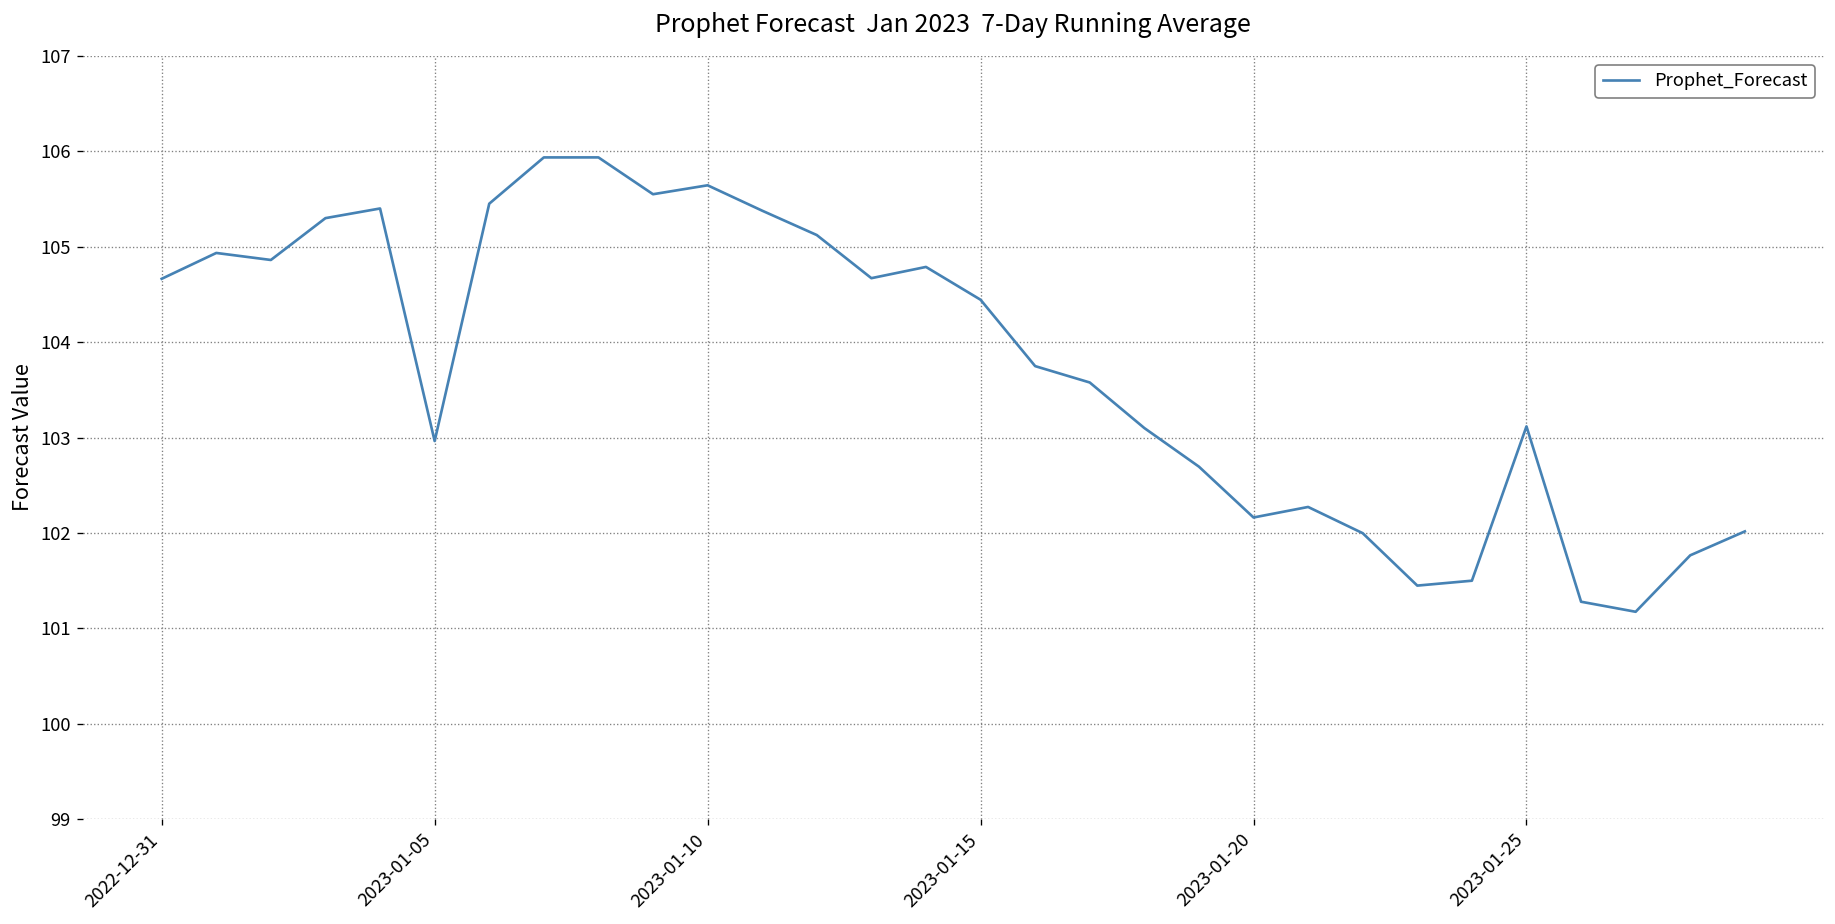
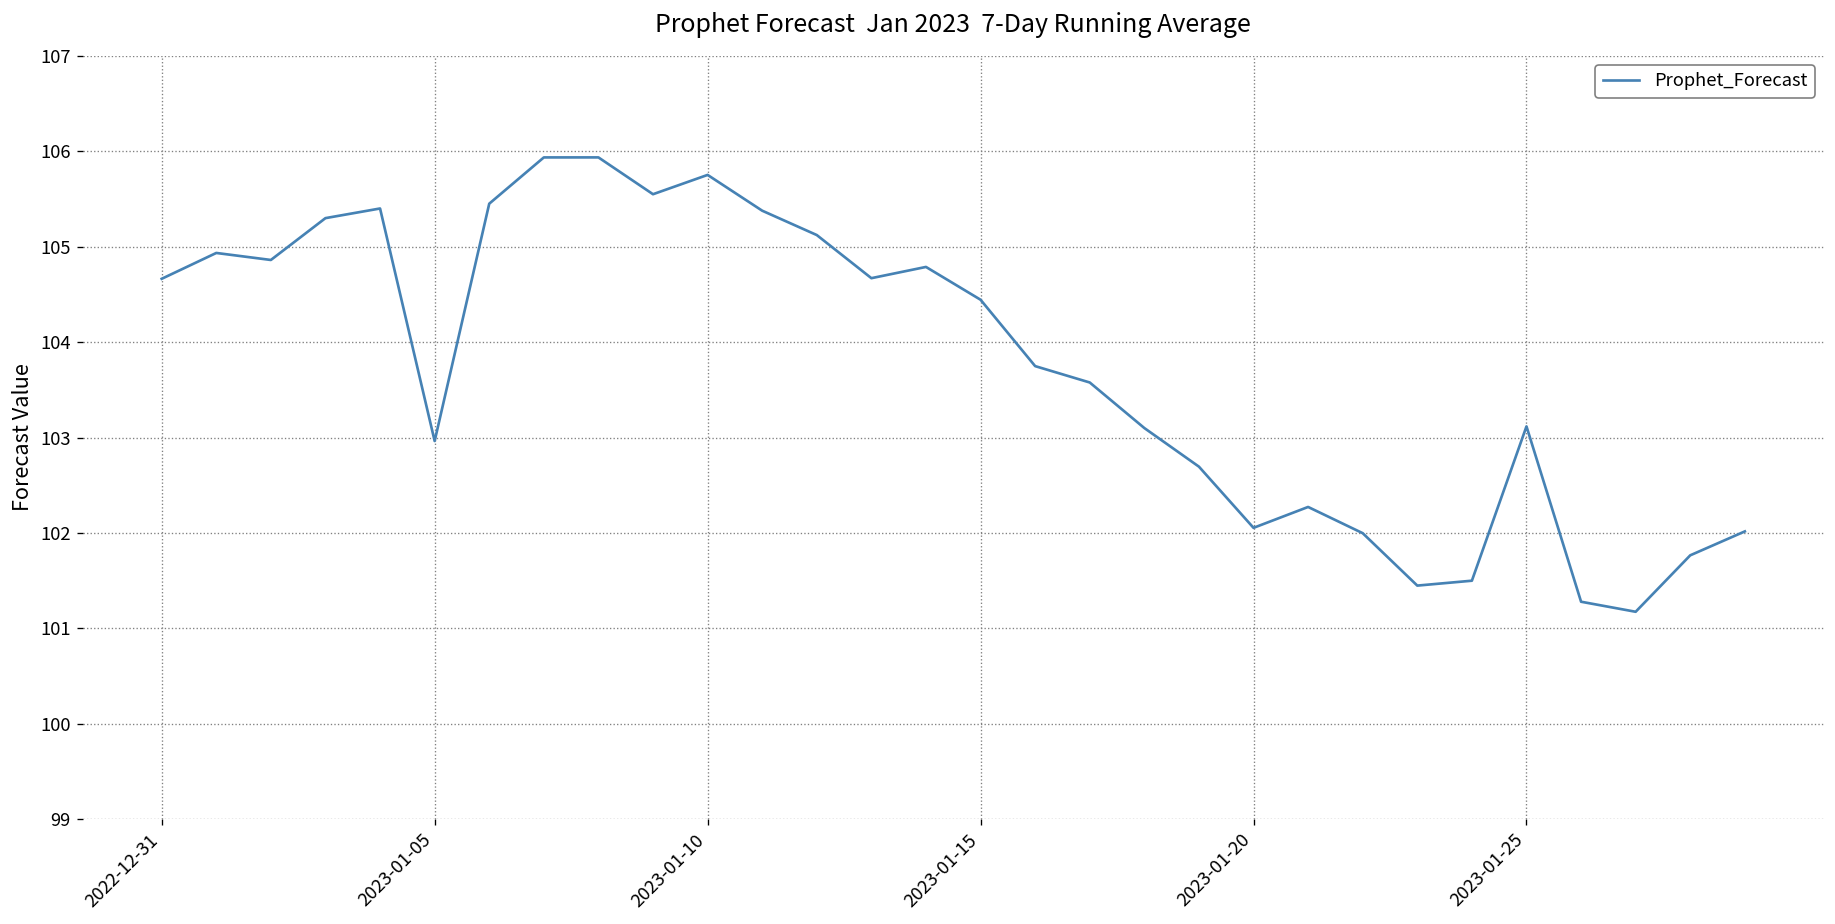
  {
    "2022-12-31": 104.7,
    "2023-01-05": 103.0,
-   "2023-01-10": 105.6,
+   "2023-01-10": 105.8,
    "2023-01-15": 104.4,
-   "2023-01-20": 102.2,
+   "2023-01-20": 102.1,
    "2023-01-25": 103.1
  }
